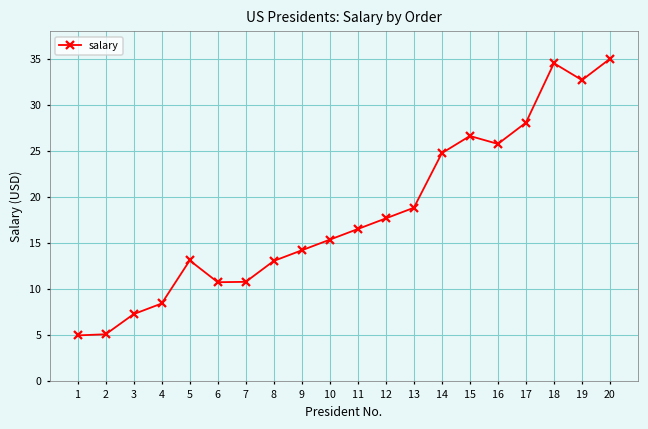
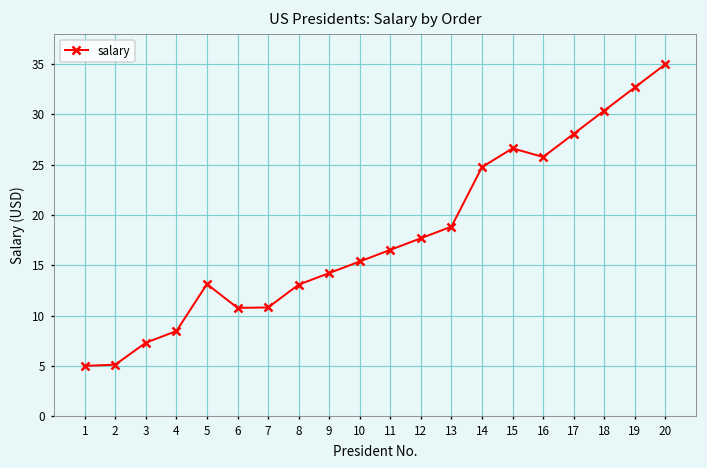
  {
    "1": 5,
    "2": 5,
    "3": 7,
    "4": 8,
    "5": 13,
    "6": 11,
    "7": 11,
    "8": 13,
    "9": 14,
    "10": 15,
    "11": 17,
    "12": 18,
    "13": 19,
    "14": 25,
    "15": 27,
    "16": 26,
    "17": 28,
-   "18": 35,
+   "18": 30,
    "19": 33,
    "20": 35
  }
